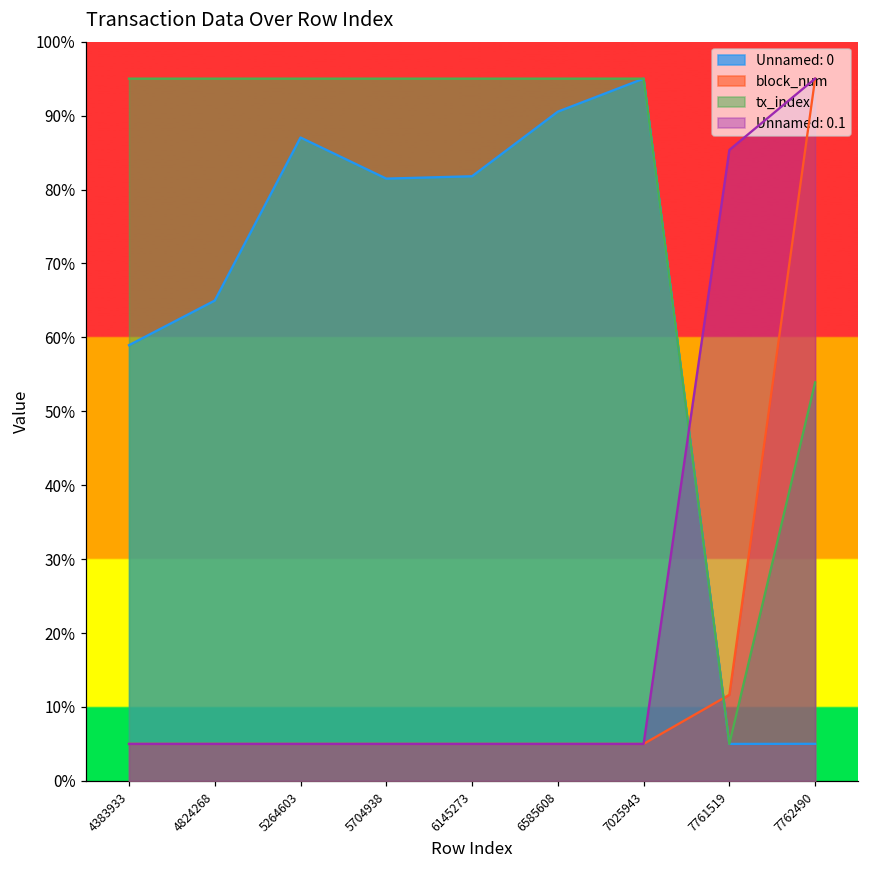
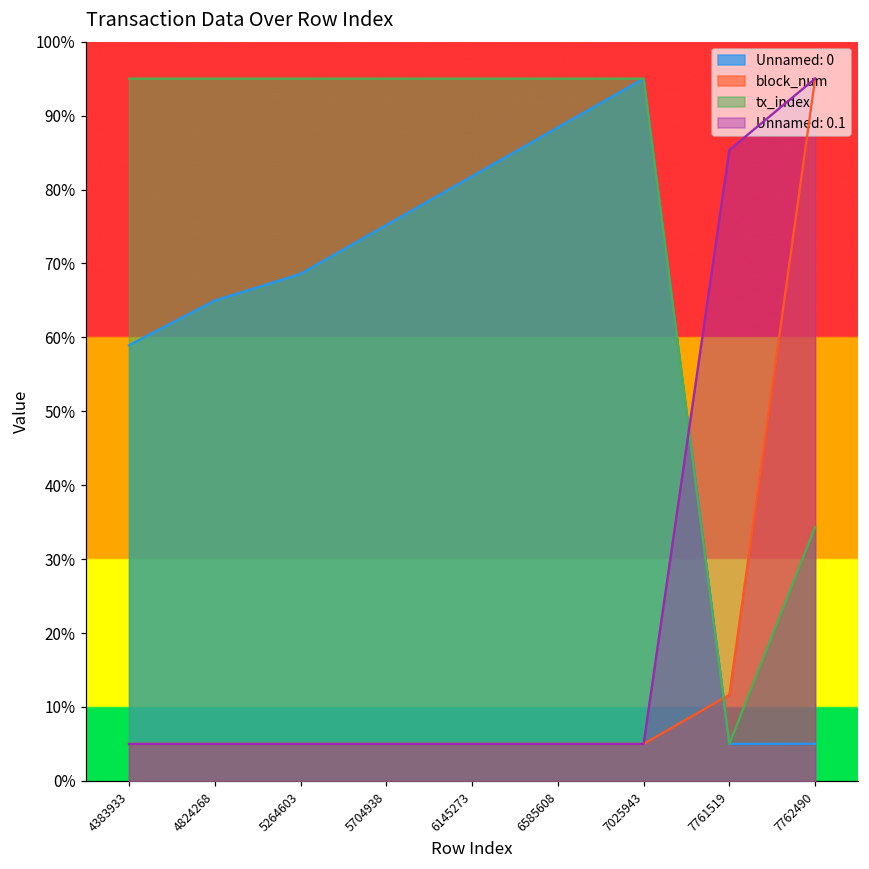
  {
    "Unnamed: 0": {
      "4383933": "59%",
      "4824268": "65%",
-     "5264603": "87%",
-     "5704938": "81%",
+     "5264603": "69%",
+     "5704938": "75%",
      "6145273": "82%",
-     "6585608": "91%",
+     "6585608": "88%",
      "7762490": "5%"
    },
    "block_num": {
      "7761519": "12%"
    },
    "tx_index": {
      "4383933": "95%",
      "4824268": "95%",
      "5264603": "95%",
      "5704938": "95%",
      "6145273": "95%",
      "6585608": "95%",
-     "7762490": "54%"
+     "7762490": "34%"
    },
    "Unnamed: 0.1": {
      "7761519": "85%"
    }
  }
